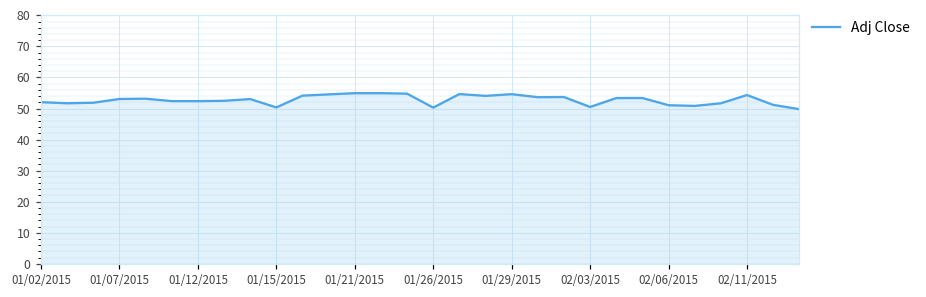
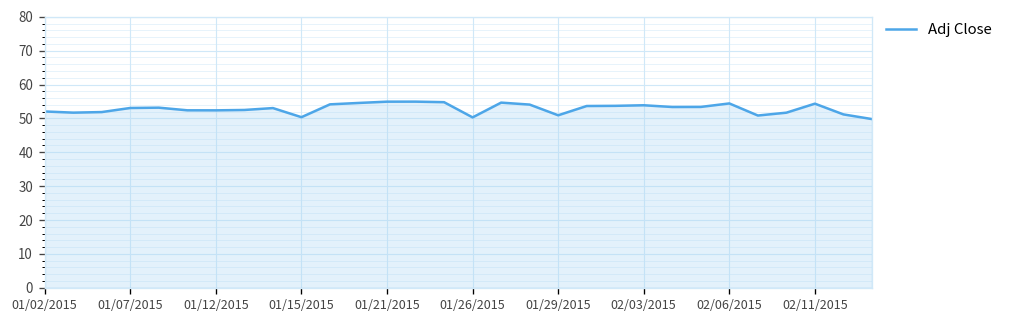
  {
    "01/02/2015": 52,
    "01/07/2015": 53,
    "01/12/2015": 52,
    "01/15/2015": 50,
    "01/21/2015": 55,
    "01/26/2015": 50,
-   "01/29/2015": 55,
-   "02/03/2015": 51,
-   "02/06/2015": 51,
+   "01/29/2015": 51,
+   "02/03/2015": 54,
+   "02/06/2015": 54,
    "02/11/2015": 54
  }
